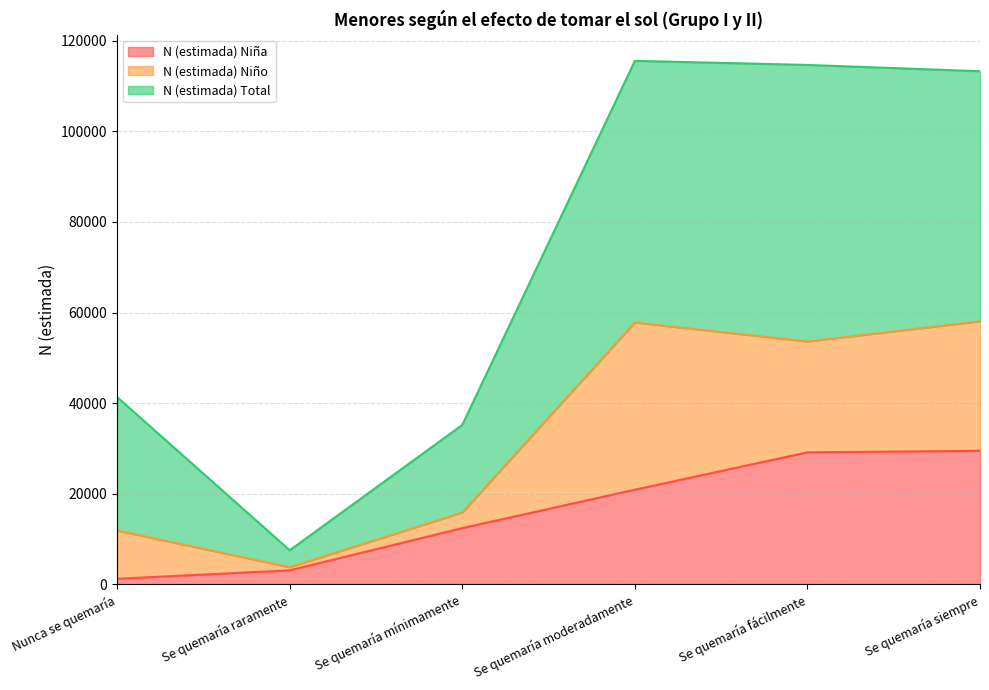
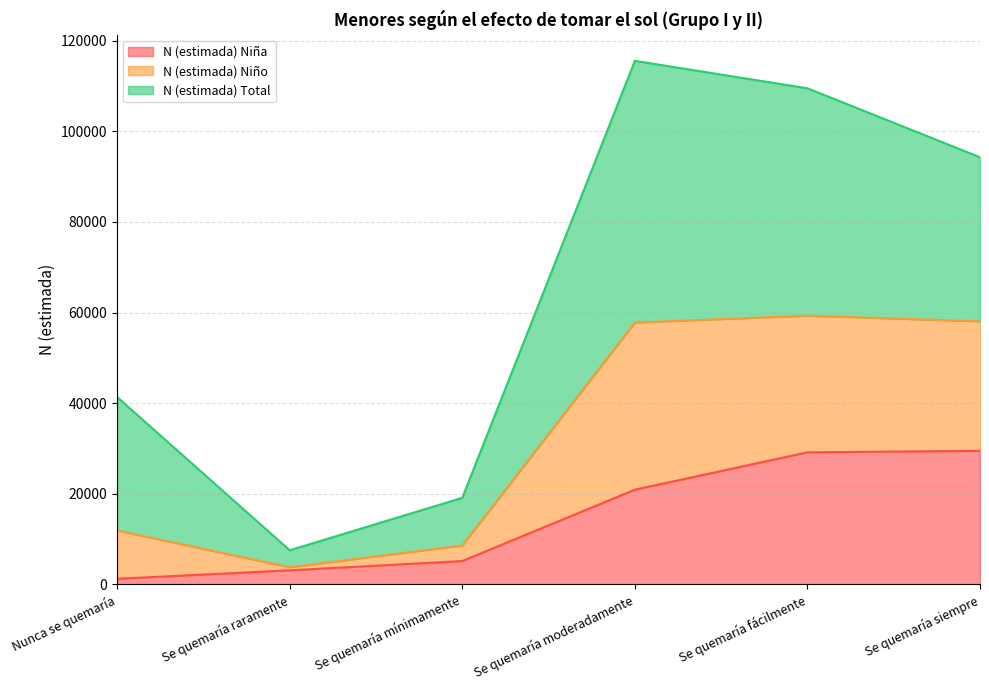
  {
    "N (estimada) Niña": {
      "Nunca se quemaría": 1000,
      "Se quemaría raramente": 3000,
-     "Se quemaría mínimamente": 12000,
+     "Se quemaría mínimamente": 5000,
      "Se quemaría moderadamente": 21000,
      "Se quemaría fácilmente": 29000,
      "Se quemaría siempre": 29000
    },
    "N (estimada) Niño": {
      "Nunca se quemaría": 11000,
      "Se quemaría raramente": 1000,
      "Se quemaría mínimamente": 3000,
      "Se quemaría moderadamente": 37000,
-     "Se quemaría fácilmente": 24000,
+     "Se quemaría fácilmente": 30000,
      "Se quemaría siempre": 29000
    },
    "N (estimada) Total": {
      "Nunca se quemaría": 29000,
      "Se quemaría raramente": 4000,
-     "Se quemaría mínimamente": 19000,
+     "Se quemaría mínimamente": 11000,
      "Se quemaría moderadamente": 58000,
-     "Se quemaría fácilmente": 61000,
-     "Se quemaría siempre": 55000
+     "Se quemaría fácilmente": 50000,
+     "Se quemaría siempre": 36000
    }
  }
